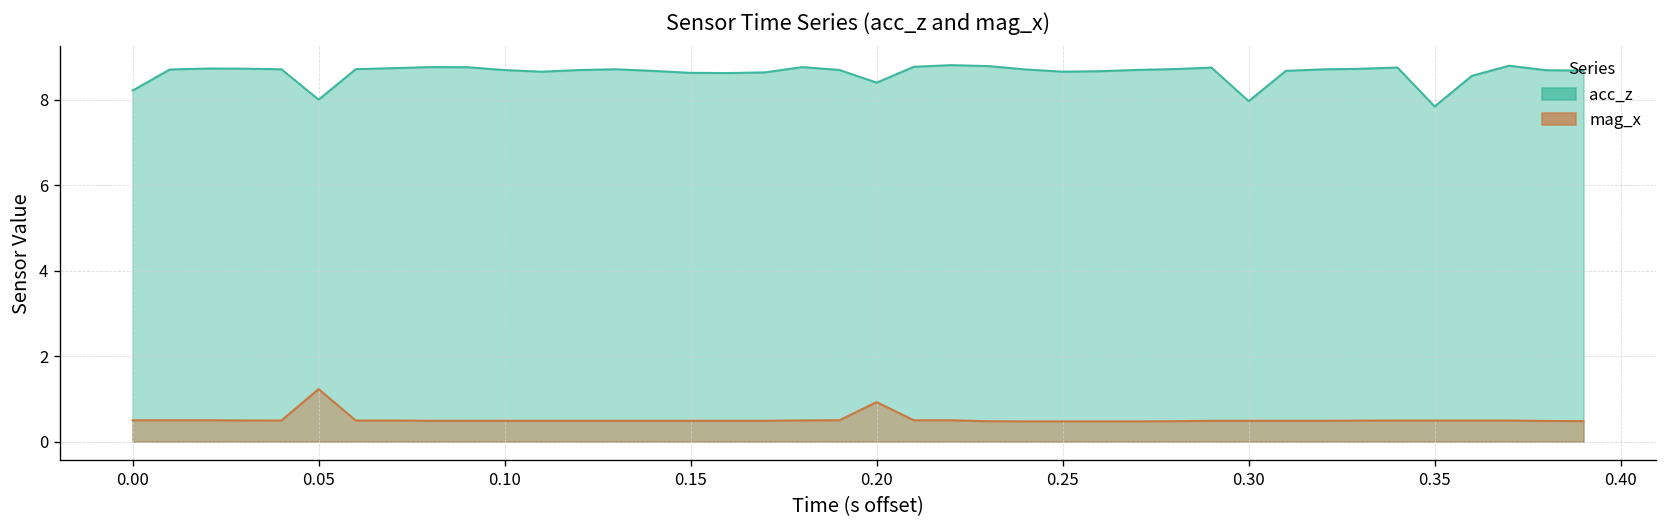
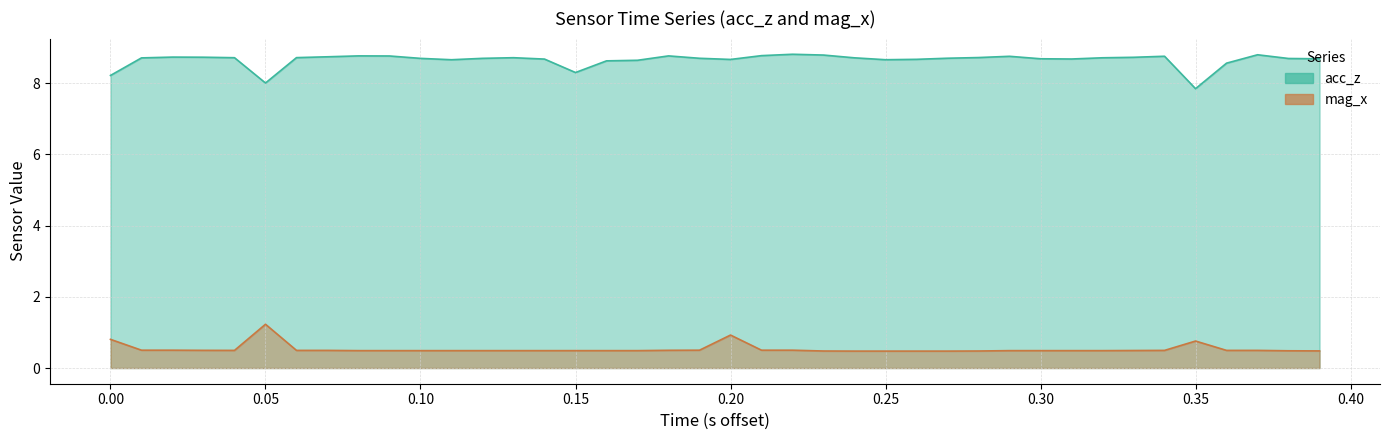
  {
    "acc_z": {
      "0.00": 8.2,
      "0.05": 8.0,
      "0.10": 8.7,
-     "0.15": 8.6,
-     "0.20": 8.4,
+     "0.15": 8.3,
+     "0.20": 8.7,
      "0.25": 8.7,
-     "0.30": 8.0,
+     "0.30": 8.7,
      "0.35": 7.8
    },
    "mag_x": {
-     "0.00": 0.5,
+     "0.00": 0.8,
      "0.05": 1.2,
      "0.10": 0.5,
      "0.15": 0.5,
      "0.20": 0.9,
      "0.25": 0.5,
      "0.30": 0.5,
-     "0.35": 0.5
+     "0.35": 0.8
    }
  }
